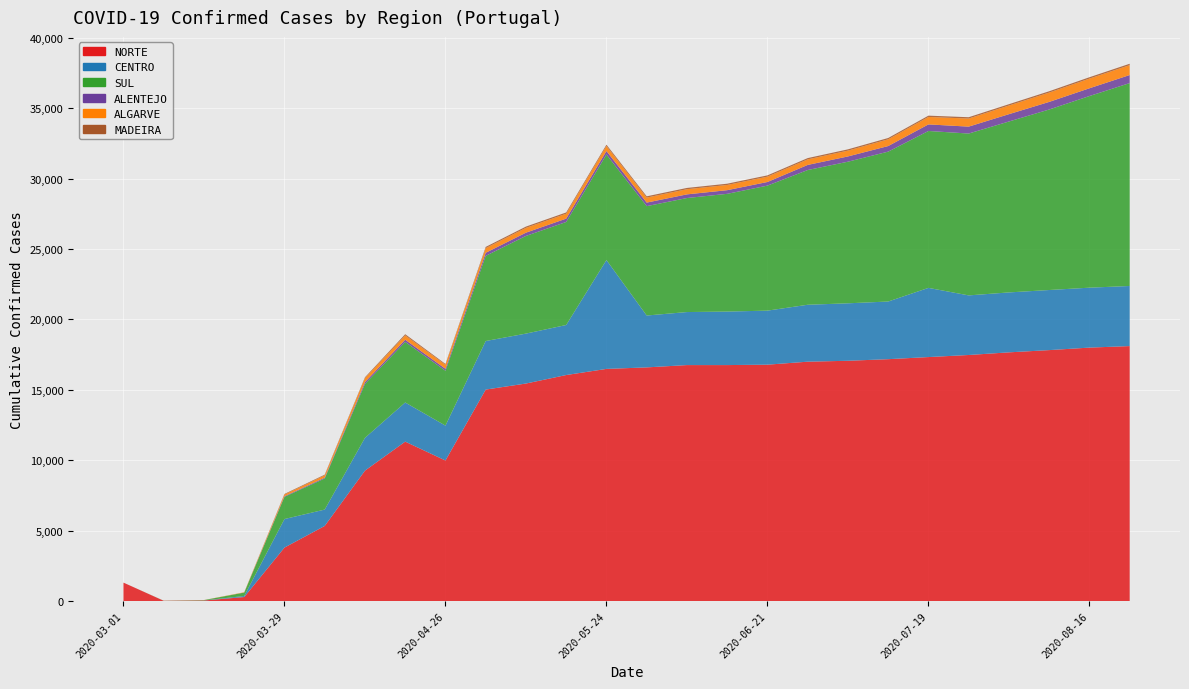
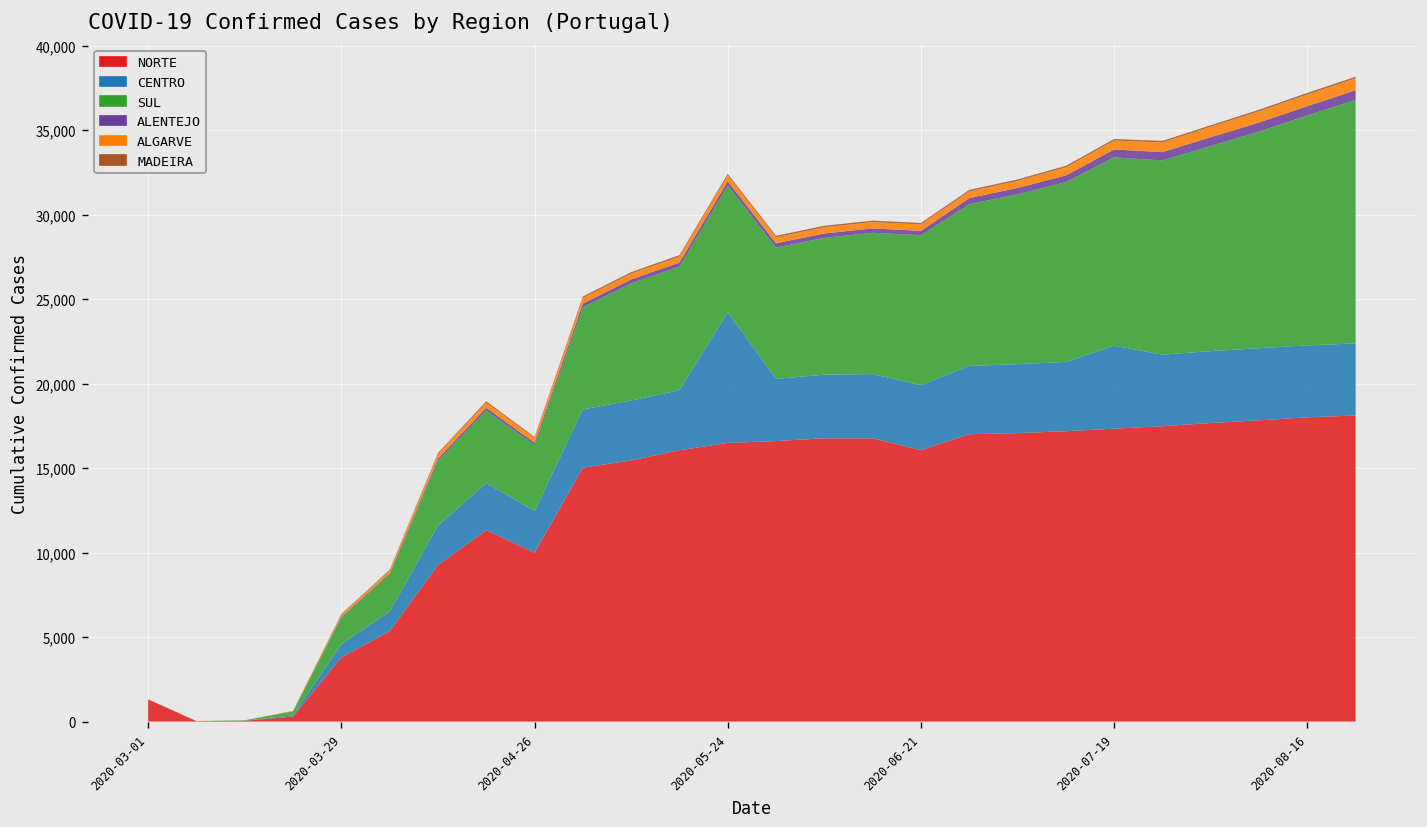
  {
    "NORTE": {
      "2020-03-29": "3,800",
      "2020-04-26": "10,000",
      "2020-05-24": "16,500",
-     "2020-06-21": "16,800",
+     "2020-06-21": "16,100",
      "2020-07-19": "17,300",
      "2020-08-16": "18,000"
    },
    "CENTRO": {
-     "2020-03-29": "2,000",
+     "2020-03-29": "800",
      "2020-04-26": "2,500",
      "2020-05-24": "7,700",
      "2020-06-21": "3,800",
      "2020-07-19": "4,900",
      "2020-08-16": "4,300"
    },
    "SUL": {
      "2020-05-24": "7,500",
      "2020-06-21": "8,900",
      "2020-07-19": "11,100",
      "2020-08-16": "13,600"
    },
    "ALENTEJO": {
      "2020-05-24": "300",
      "2020-06-21": "300",
      "2020-07-19": "500",
      "2020-08-16": "600"
    }
  }
